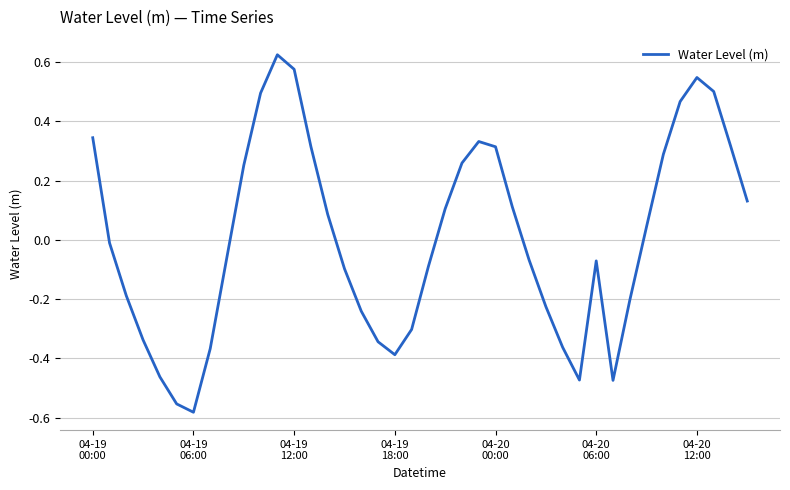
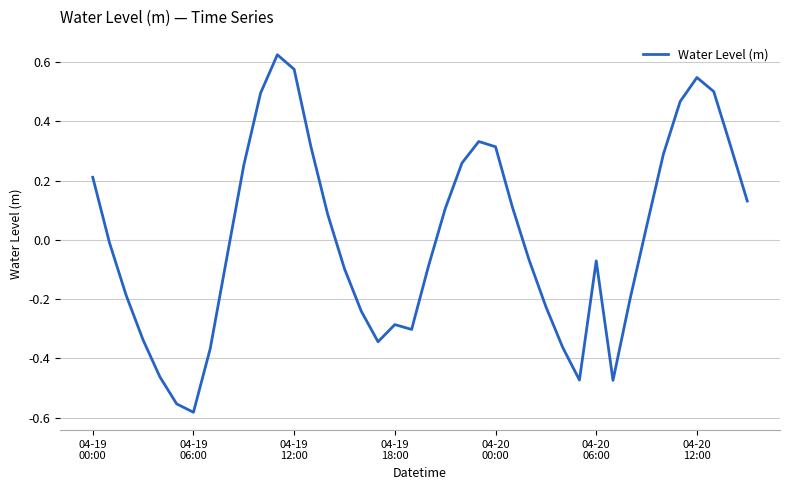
  {
-   "04-19 00:00": 0.34,
+   "04-19 00:00": 0.21,
    "04-19 06:00": -0.58,
    "04-19 12:00": 0.58,
-   "04-19 18:00": -0.39,
+   "04-19 18:00": -0.29,
    "04-20 00:00": 0.31,
    "04-20 06:00": -0.07,
    "04-20 12:00": 0.55
  }
